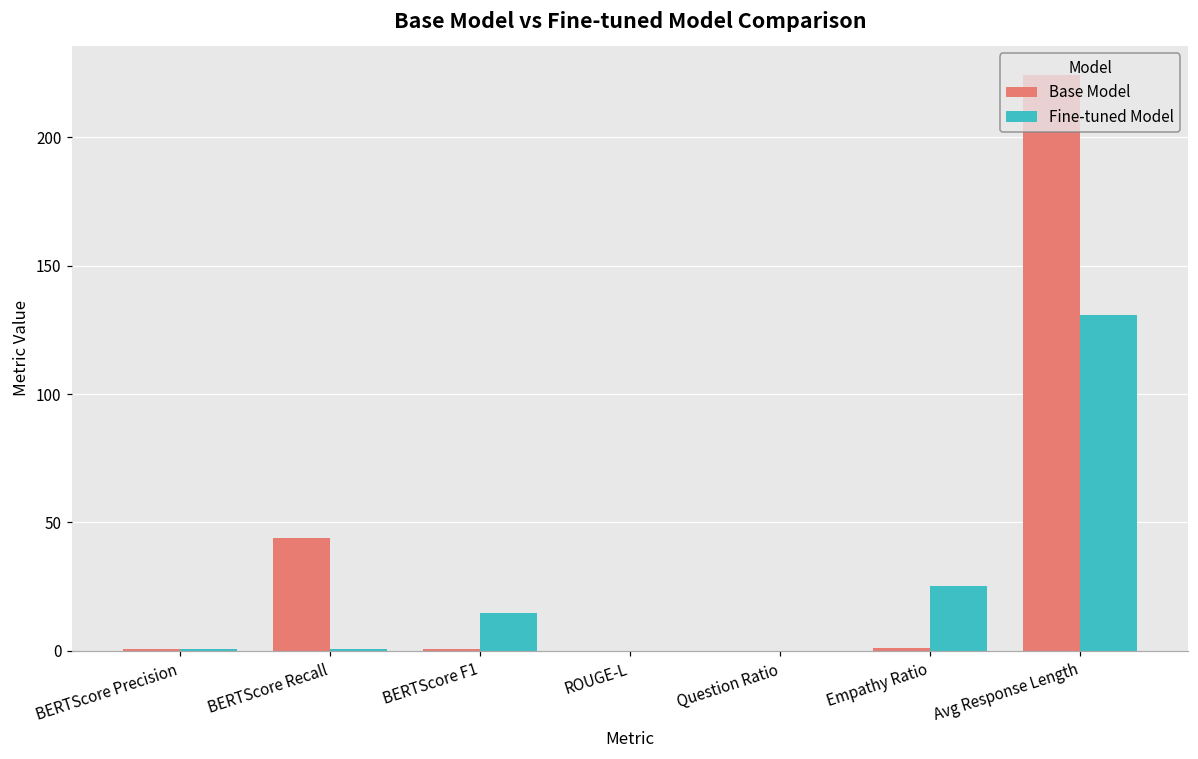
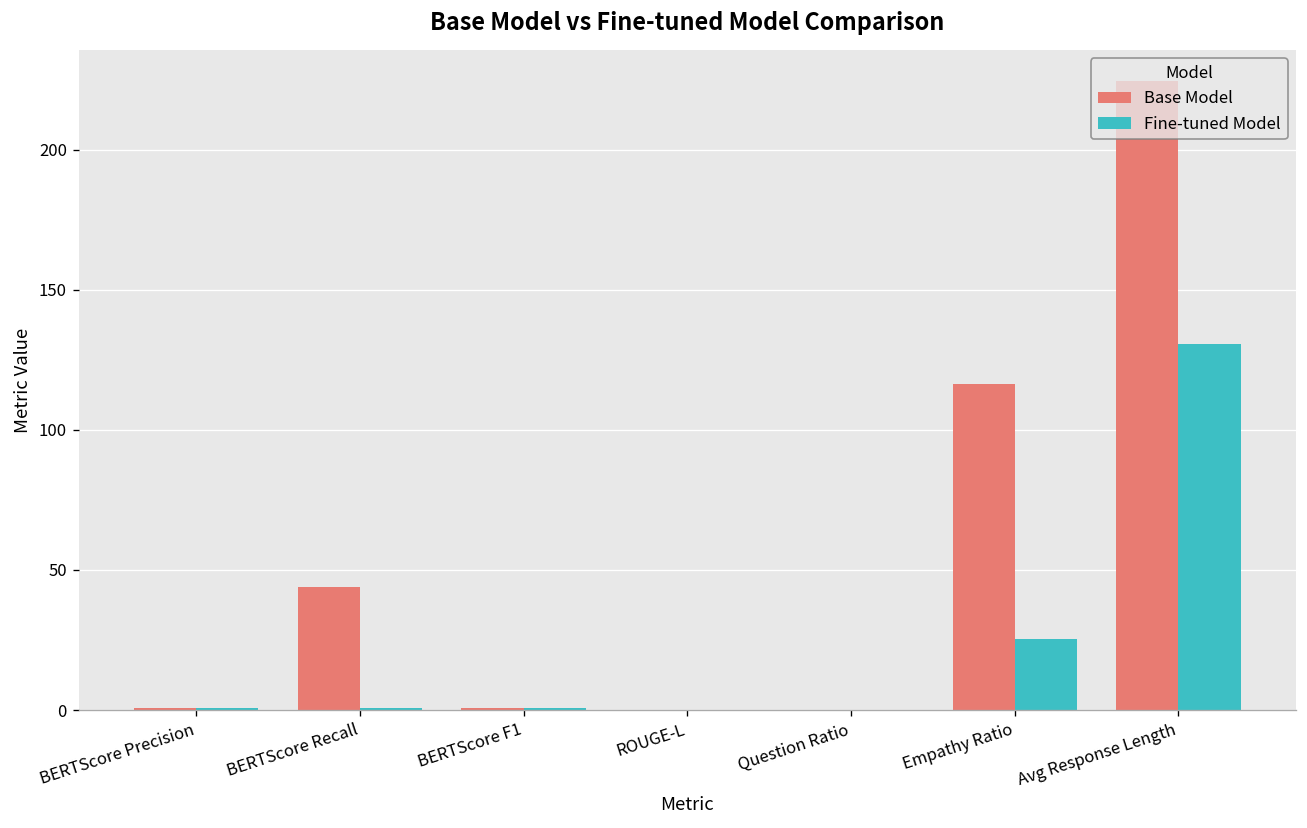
  {
    "Base Model": {
      "BERTScore Recall": 44,
-     "Empathy Ratio": 1
+     "Empathy Ratio": 116
    },
    "Fine-tuned Model": {
-     "BERTScore F1": 15,
+     "BERTScore F1": 1,
      "Empathy Ratio": 25,
      "Avg Response Length": 131
    }
  }
